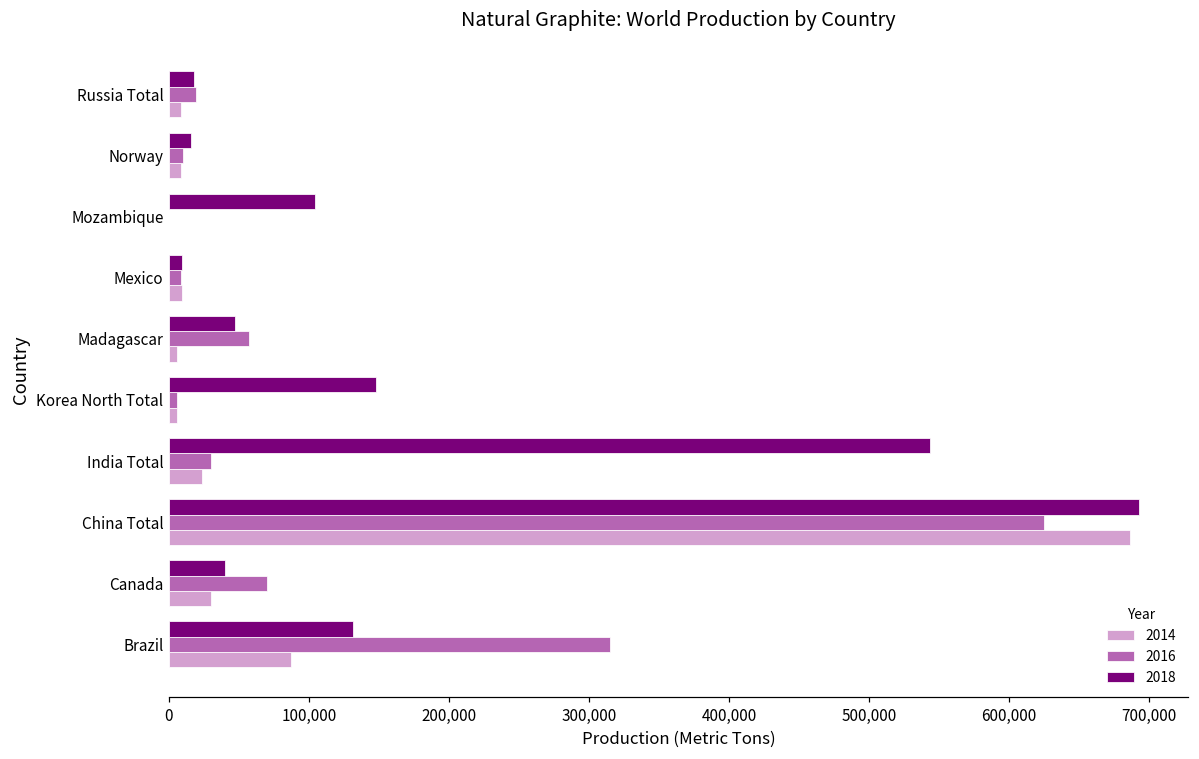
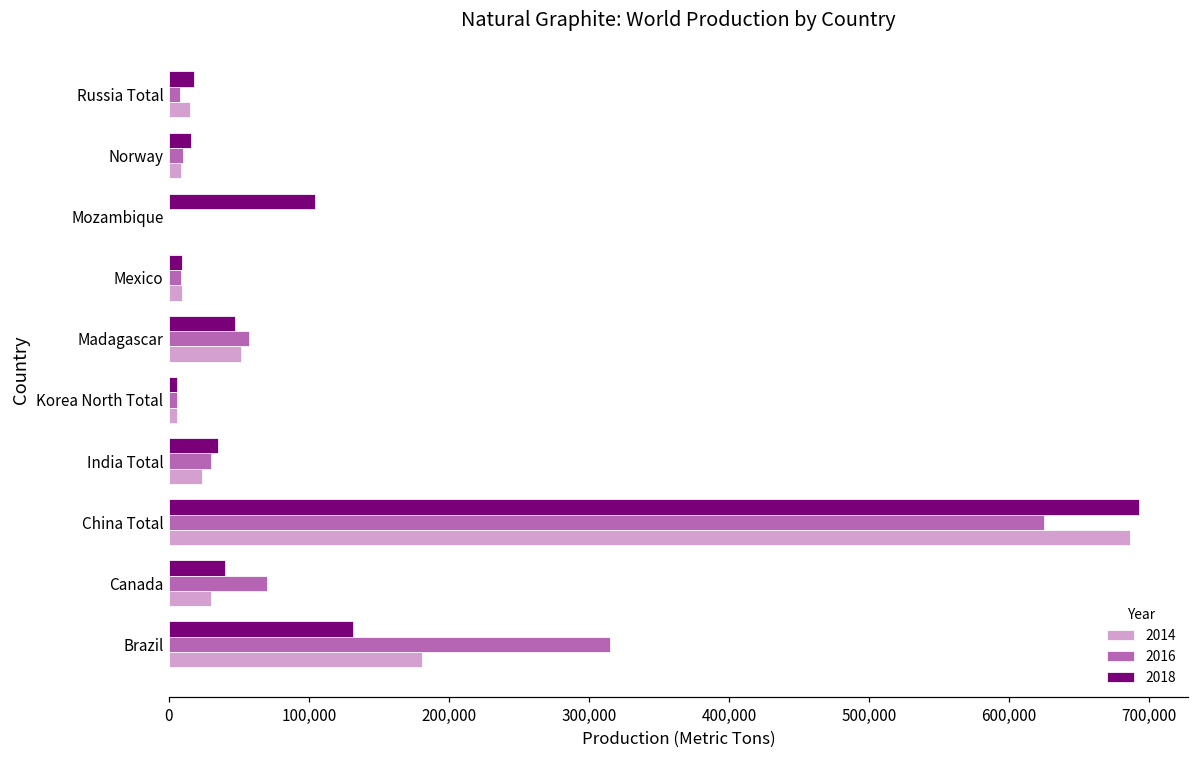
  {
    "2014": {
-     "Russia Total": "9,000",
+     "Russia Total": "15,000",
      "Norway": "8,000",
      "Mozambique": "0",
      "Mexico": "9,000",
-     "Madagascar": "6,000",
+     "Madagascar": "51,000",
      "Korea North Total": "6,000",
      "India Total": "23,000",
      "China Total": "686,000",
      "Canada": "30,000",
-     "Brazil": "87,000"
+     "Brazil": "181,000"
    },
    "2016": {
-     "Russia Total": "19,000",
+     "Russia Total": "8,000",
      "Norway": "10,000",
      "Mozambique": "0",
      "Mexico": "9,000",
      "Madagascar": "57,000",
      "Korea North Total": "6,000",
      "India Total": "30,000",
      "China Total": "625,000",
      "Canada": "70,000",
      "Brazil": "315,000"
    },
    "2018": {
      "Russia Total": "18,000",
      "Norway": "16,000",
      "Mozambique": "104,000",
      "Mexico": "9,000",
      "Madagascar": "47,000",
-     "Korea North Total": "148,000",
-     "India Total": "543,000",
+     "Korea North Total": "6,000",
+     "India Total": "35,000",
      "China Total": "693,000",
      "Canada": "40,000",
      "Brazil": "131,000"
    }
  }
